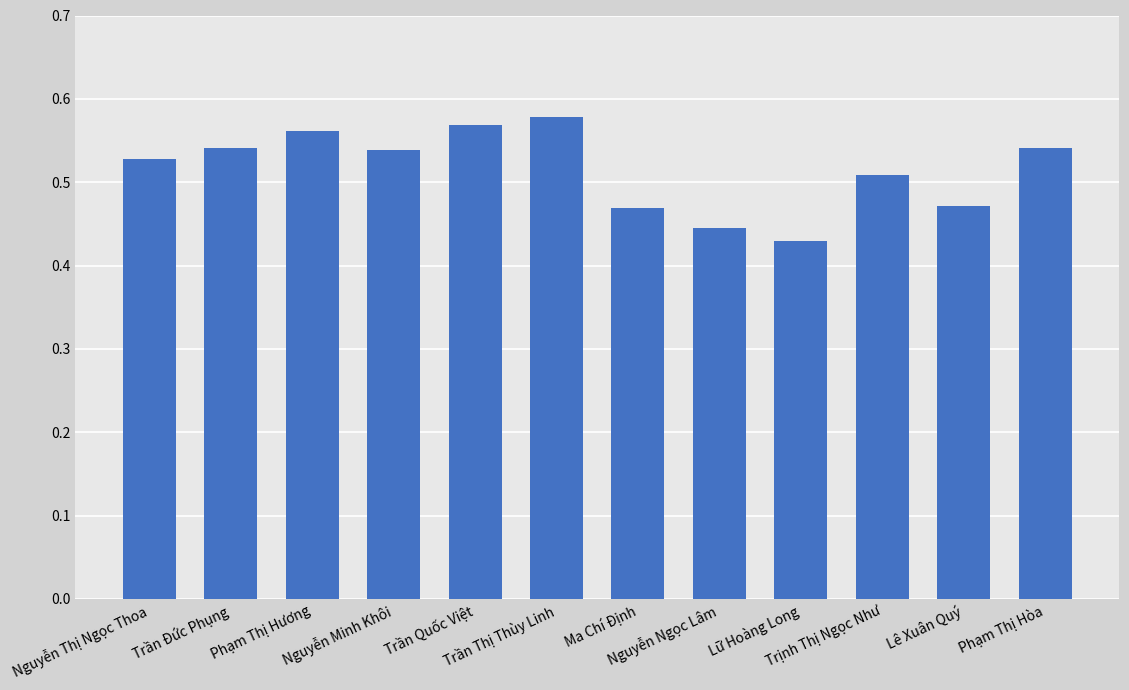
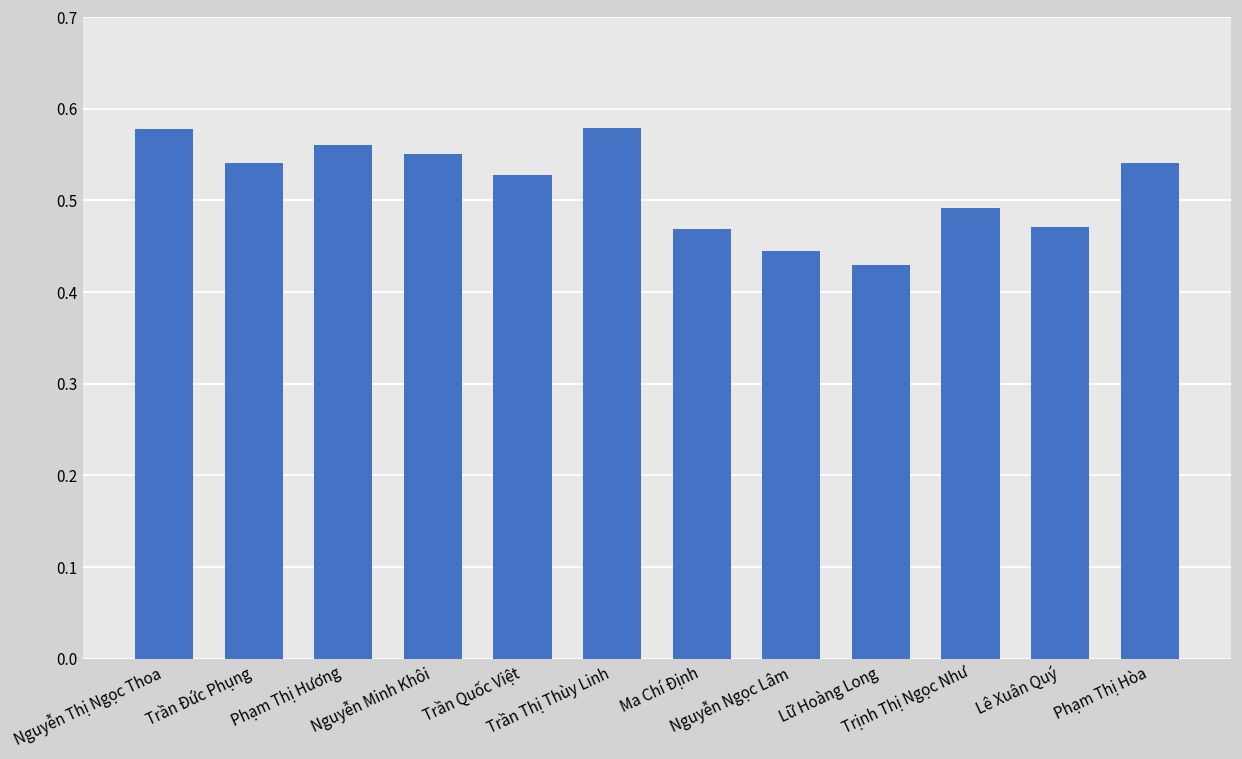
  {
-   "Nguyễn Thị Ngọc Thoa": 0.53,
+   "Nguyễn Thị Ngọc Thoa": 0.58,
    "Trần Đức Phụng": 0.54,
    "Phạm Thị Hương": 0.56,
-   "Nguyễn Minh Khôi": 0.54,
-   "Trần Quốc Việt": 0.57,
+   "Nguyễn Minh Khôi": 0.55,
+   "Trần Quốc Việt": 0.53,
    "Trần Thị Thùy Linh": 0.58,
    "Ma Chí Định": 0.47,
    "Nguyễn Ngọc Lâm": 0.45,
    "Lữ Hoàng Long": 0.43,
-   "Trịnh Thị Ngọc Như": 0.51,
+   "Trịnh Thị Ngọc Như": 0.49,
    "Lê Xuân Quý": 0.47,
    "Phạm Thị Hòa": 0.54
  }
